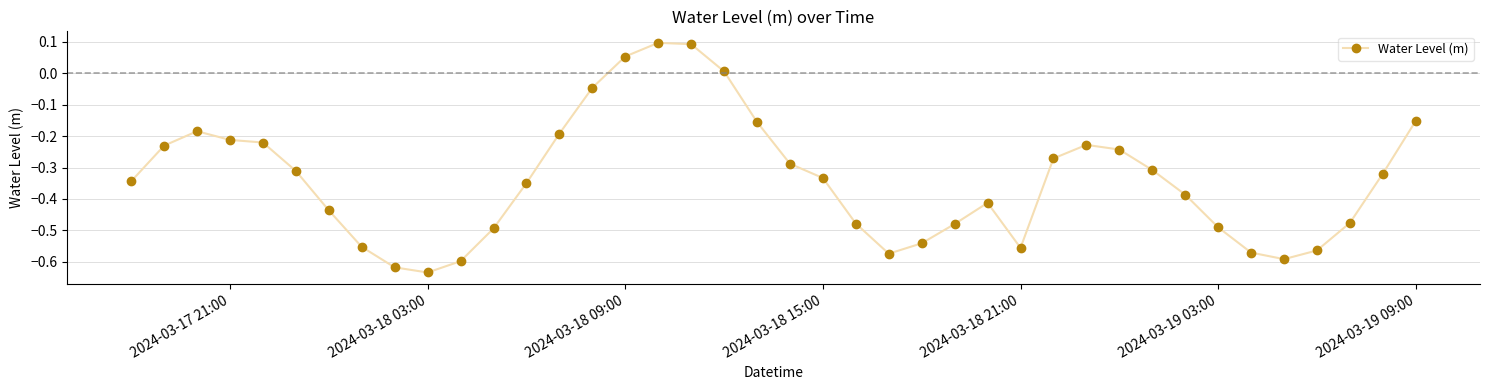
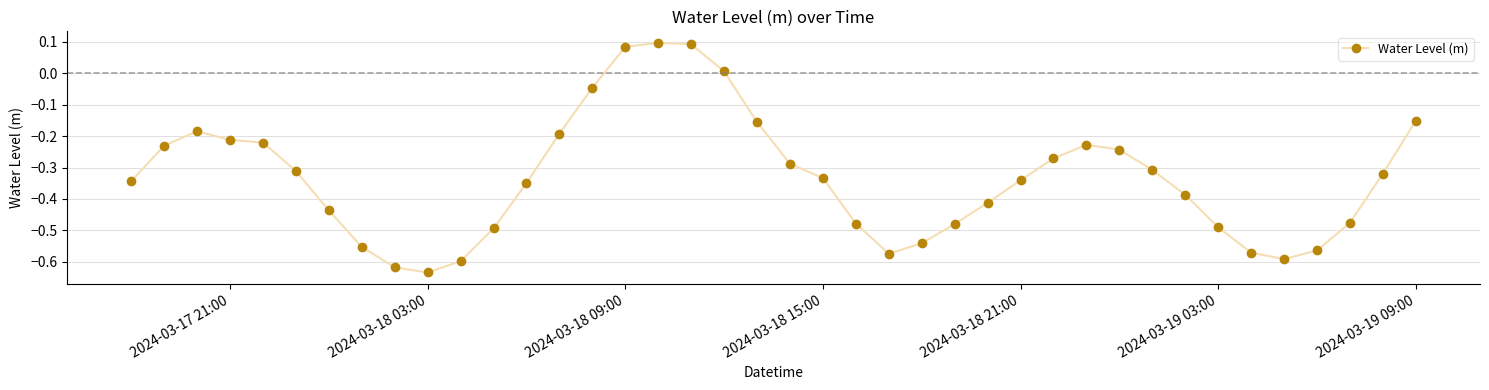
  {
    "2024-03-17 21:00": -0.21,
    "2024-03-18 03:00": -0.63,
-   "2024-03-18 09:00": 0.05,
+   "2024-03-18 09:00": 0.08,
    "2024-03-18 15:00": -0.33,
-   "2024-03-18 21:00": -0.56,
+   "2024-03-18 21:00": -0.34,
    "2024-03-19 03:00": -0.49,
    "2024-03-19 09:00": -0.15
  }
